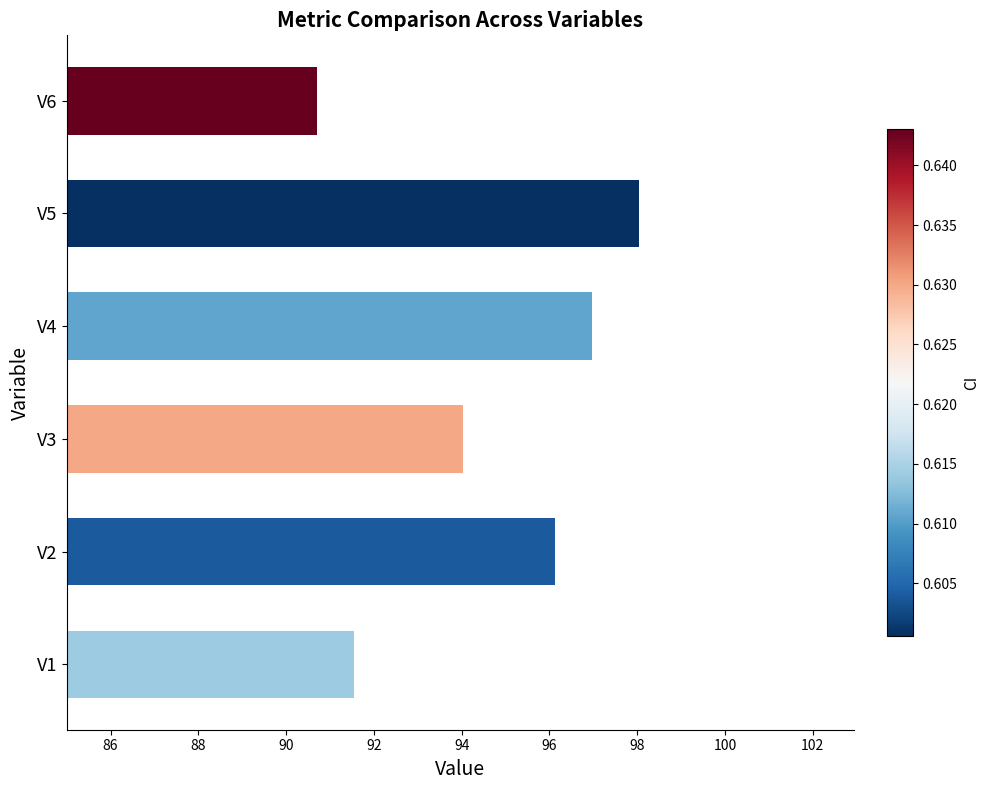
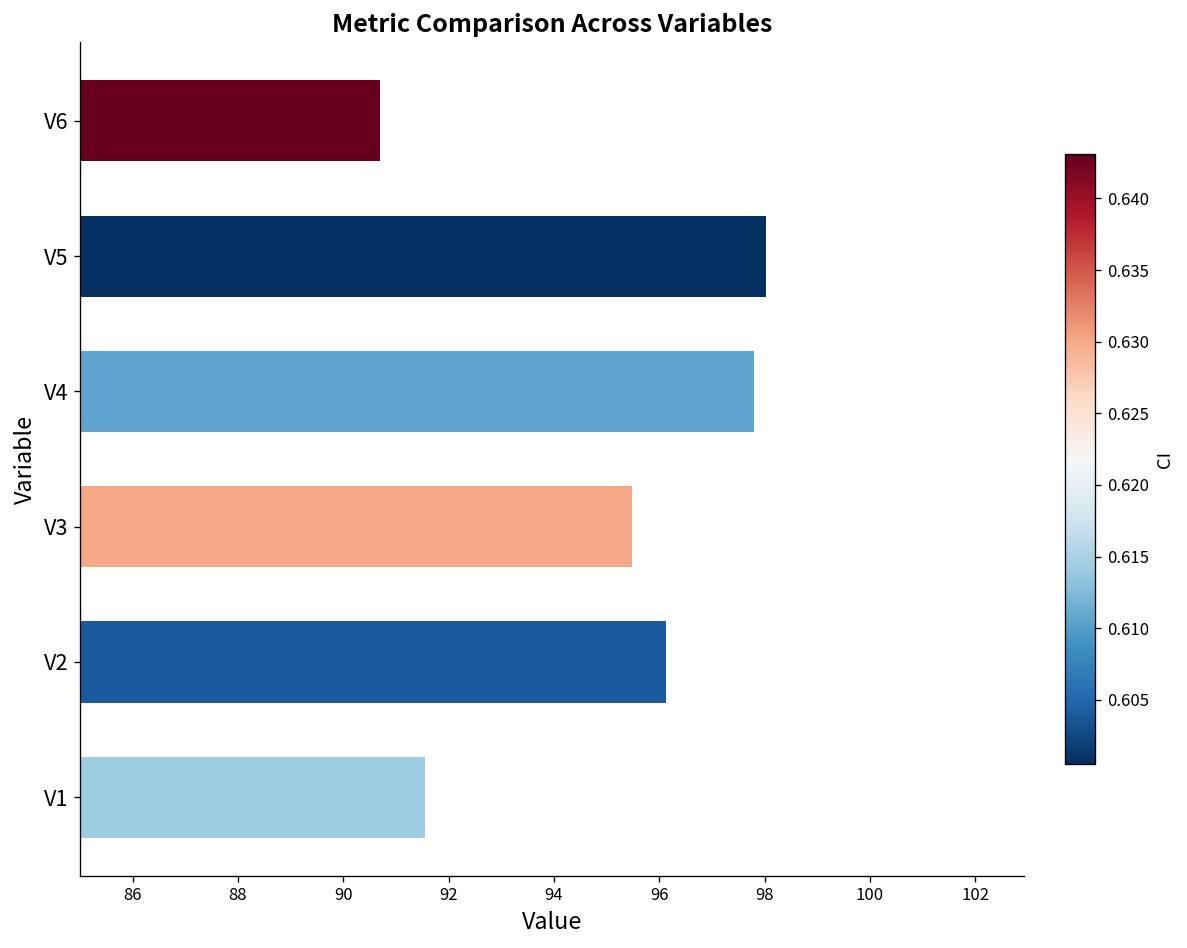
  {
    "V6": 90.7,
    "V5": 98.0,
-   "V4": 97.0,
-   "V3": 94.0,
+   "V4": 97.8,
+   "V3": 95.5,
    "V2": 96.1,
    "V1": 91.6
  }
